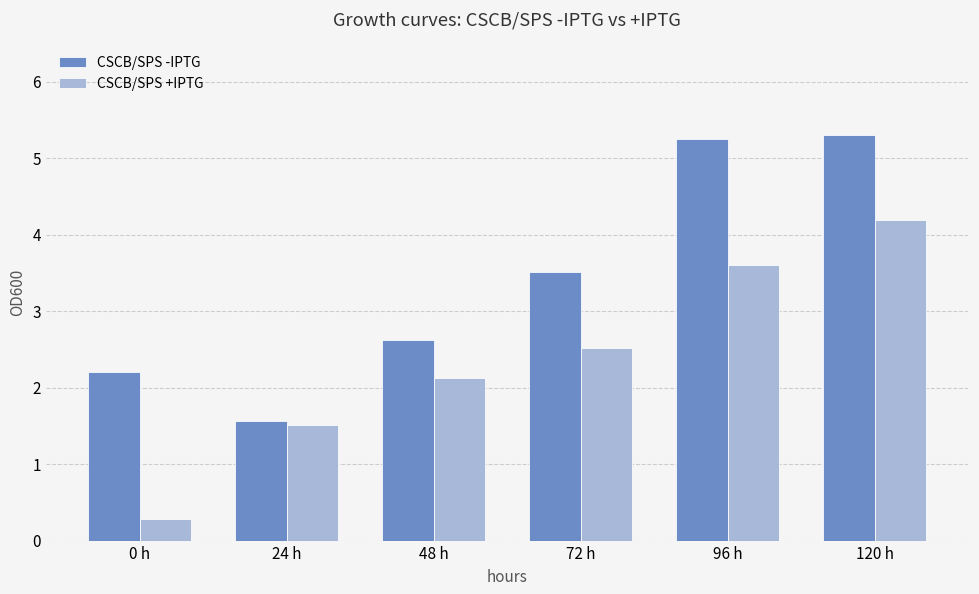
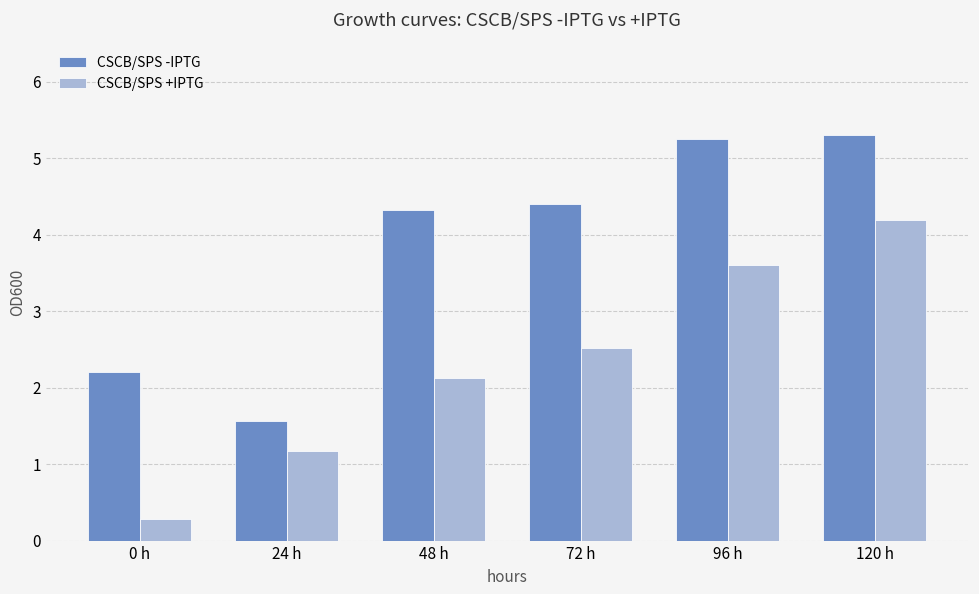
  {
    "CSCB/SPS -IPTG": {
      "0 h": 2.2,
      "24 h": 1.6,
-     "48 h": 2.6,
-     "72 h": 3.5,
+     "48 h": 4.3,
+     "72 h": 4.4,
      "96 h": 5.3,
      "120 h": 5.3
    },
    "CSCB/SPS +IPTG": {
      "0 h": 0.3,
-     "24 h": 1.5,
+     "24 h": 1.2,
      "48 h": 2.1,
      "72 h": 2.5,
      "96 h": 3.6,
      "120 h": 4.2
    }
  }
